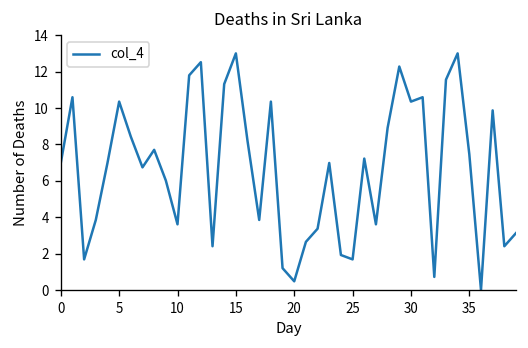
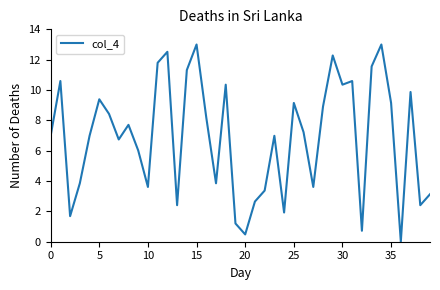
  {
    "0": 7.0,
-   "5": 10.4,
+   "5": 9.4,
    "10": 3.6,
    "15": 13.0,
    "20": 0.5,
-   "25": 1.7,
+   "25": 9.1,
    "30": 10.4,
-   "35": 7.5
+   "35": 9.1
  }
